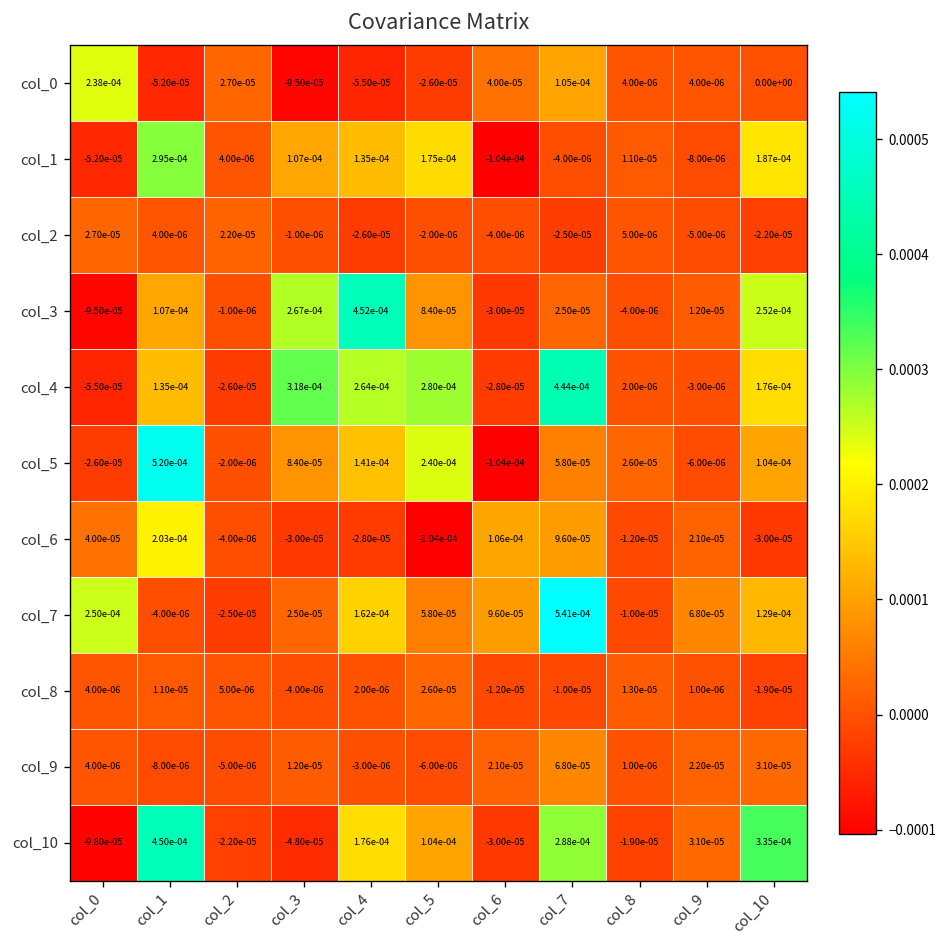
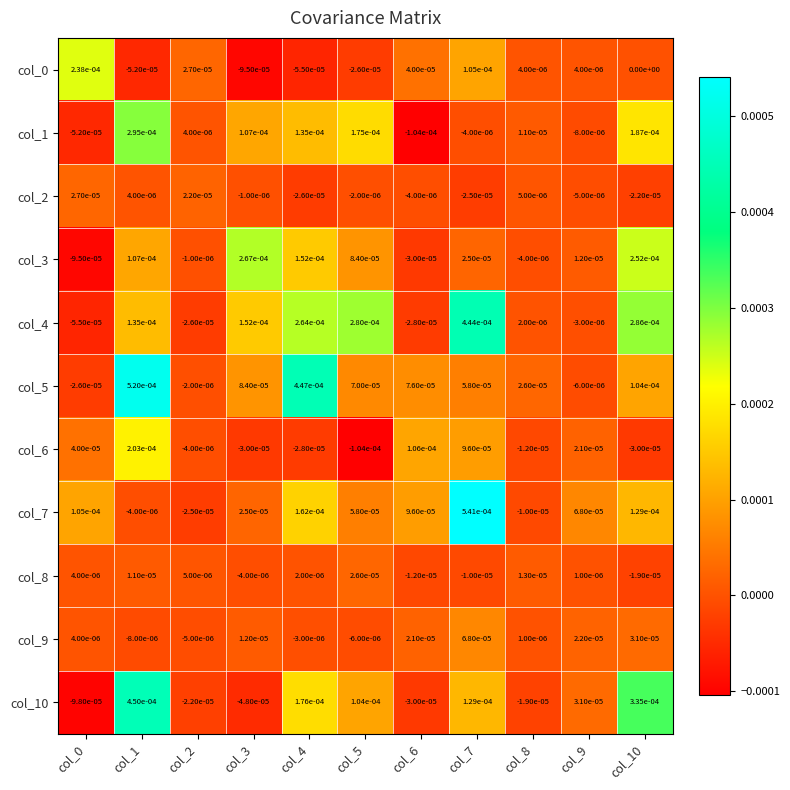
  {
    "col_0": {
      "col_0": "2.38e-04",
      "col_1": "-5.20e-05",
      "col_2": "2.70e-05",
      "col_3": "-9.50e-05",
      "col_4": "-5.50e-05",
      "col_5": "-2.60e-05",
      "col_6": "4.00e-05",
      "col_7": "1.05e-04",
      "col_8": "4.00e-06",
      "col_9": "4.00e-06",
      "col_10": "0.00e+00"
    },
    "col_1": {
      "col_0": "-5.20e-05",
      "col_1": "2.95e-04",
      "col_2": "4.00e-06",
      "col_3": "1.07e-04",
      "col_4": "1.35e-04",
      "col_5": "1.75e-04",
      "col_6": "-1.04e-04",
      "col_7": "-4.00e-06",
      "col_8": "1.10e-05",
      "col_9": "-8.00e-06",
      "col_10": "1.87e-04"
    },
    "col_2": {
      "col_0": "2.70e-05",
      "col_1": "4.00e-06",
      "col_2": "2.20e-05",
      "col_3": "-1.00e-06",
      "col_4": "-2.60e-05",
      "col_5": "-2.00e-06",
      "col_6": "-4.00e-06",
      "col_7": "-2.50e-05",
      "col_8": "5.00e-06",
      "col_9": "-5.00e-06",
      "col_10": "-2.20e-05"
    },
    "col_3": {
      "col_0": "-9.50e-05",
      "col_1": "1.07e-04",
      "col_2": "-1.00e-06",
      "col_3": "2.67e-04",
-     "col_4": "4.52e-04",
+     "col_4": "1.52e-04",
      "col_5": "8.40e-05",
      "col_6": "-3.00e-05",
      "col_7": "2.50e-05",
      "col_8": "-4.00e-06",
      "col_9": "1.20e-05",
      "col_10": "2.52e-04"
    },
    "col_4": {
      "col_0": "-5.50e-05",
      "col_1": "1.35e-04",
      "col_2": "-2.60e-05",
-     "col_3": "3.18e-04",
+     "col_3": "1.52e-04",
      "col_4": "2.64e-04",
      "col_5": "2.80e-04",
      "col_6": "-2.80e-05",
      "col_7": "4.44e-04",
      "col_8": "2.00e-06",
      "col_9": "-3.00e-06",
-     "col_10": "1.76e-04"
+     "col_10": "2.86e-04"
    },
    "col_5": {
      "col_0": "-2.60e-05",
      "col_1": "5.20e-04",
      "col_2": "-2.00e-06",
      "col_3": "8.40e-05",
-     "col_4": "1.41e-04",
-     "col_5": "2.40e-04",
-     "col_6": "-1.04e-04",
+     "col_4": "4.47e-04",
+     "col_5": "7.00e-05",
+     "col_6": "7.60e-05",
      "col_7": "5.80e-05",
      "col_8": "2.60e-05",
      "col_9": "-6.00e-06",
      "col_10": "1.04e-04"
    },
    "col_6": {
      "col_0": "4.00e-05",
      "col_1": "2.03e-04",
      "col_2": "-4.00e-06",
      "col_3": "-3.00e-05",
      "col_4": "-2.80e-05",
      "col_5": "-1.04e-04",
      "col_6": "1.06e-04",
      "col_7": "9.60e-05",
      "col_8": "-1.20e-05",
      "col_9": "2.10e-05",
      "col_10": "-3.00e-05"
    },
    "col_7": {
-     "col_0": "2.50e-04",
+     "col_0": "1.05e-04",
      "col_1": "-4.00e-06",
      "col_2": "-2.50e-05",
      "col_3": "2.50e-05",
      "col_4": "1.62e-04",
      "col_5": "5.80e-05",
      "col_6": "9.60e-05",
      "col_7": "5.41e-04",
      "col_8": "-1.00e-05",
      "col_9": "6.80e-05",
      "col_10": "1.29e-04"
    },
    "col_8": {
      "col_0": "4.00e-06",
      "col_1": "1.10e-05",
      "col_2": "5.00e-06",
      "col_3": "-4.00e-06",
      "col_4": "2.00e-06",
      "col_5": "2.60e-05",
      "col_6": "-1.20e-05",
      "col_7": "-1.00e-05",
      "col_8": "1.30e-05",
      "col_9": "1.00e-06",
      "col_10": "-1.90e-05"
    },
    "col_9": {
      "col_0": "4.00e-06",
      "col_1": "-8.00e-06",
      "col_2": "-5.00e-06",
      "col_3": "1.20e-05",
      "col_4": "-3.00e-06",
      "col_5": "-6.00e-06",
      "col_6": "2.10e-05",
      "col_7": "6.80e-05",
      "col_8": "1.00e-06",
      "col_9": "2.20e-05",
      "col_10": "3.10e-05"
    },
    "col_10": {
      "col_0": "-9.80e-05",
      "col_1": "4.50e-04",
      "col_2": "-2.20e-05",
      "col_3": "-4.80e-05",
      "col_4": "1.76e-04",
      "col_5": "1.04e-04",
      "col_6": "-3.00e-05",
-     "col_7": "2.88e-04",
+     "col_7": "1.29e-04",
      "col_8": "-1.90e-05",
      "col_9": "3.10e-05",
      "col_10": "3.35e-04"
    }
  }
